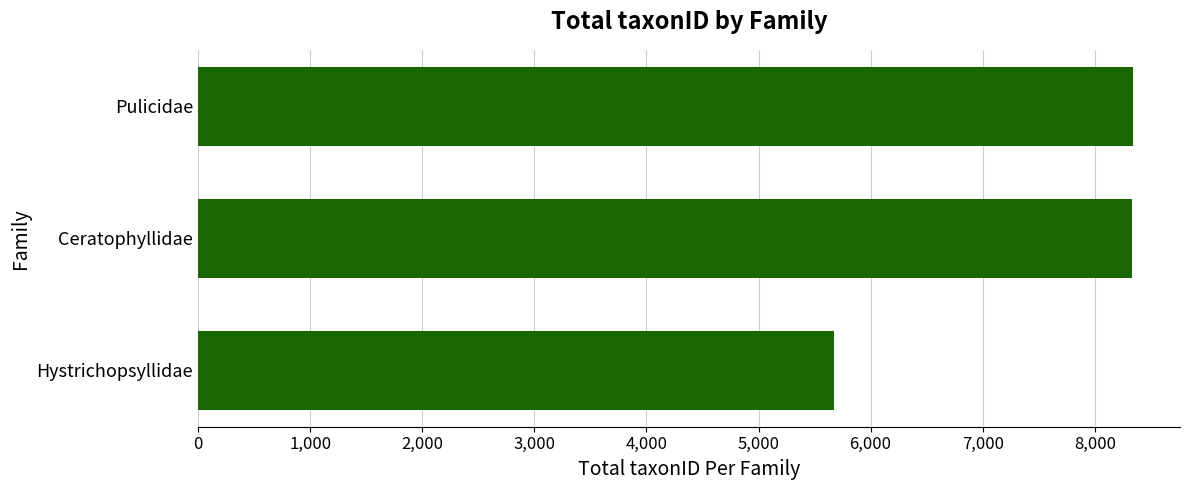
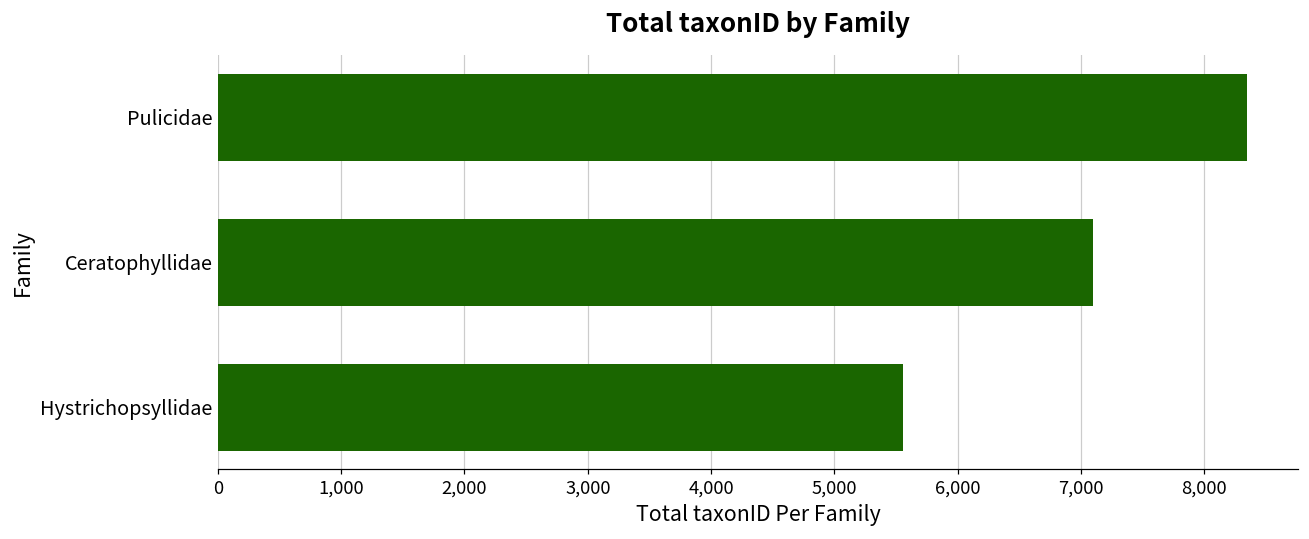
  {
    "Pulicidae": "8,340",
-   "Ceratophyllidae": "8,330",
-   "Hystrichopsyllidae": "5,670"
+   "Ceratophyllidae": "7,100",
+   "Hystrichopsyllidae": "5,560"
  }
